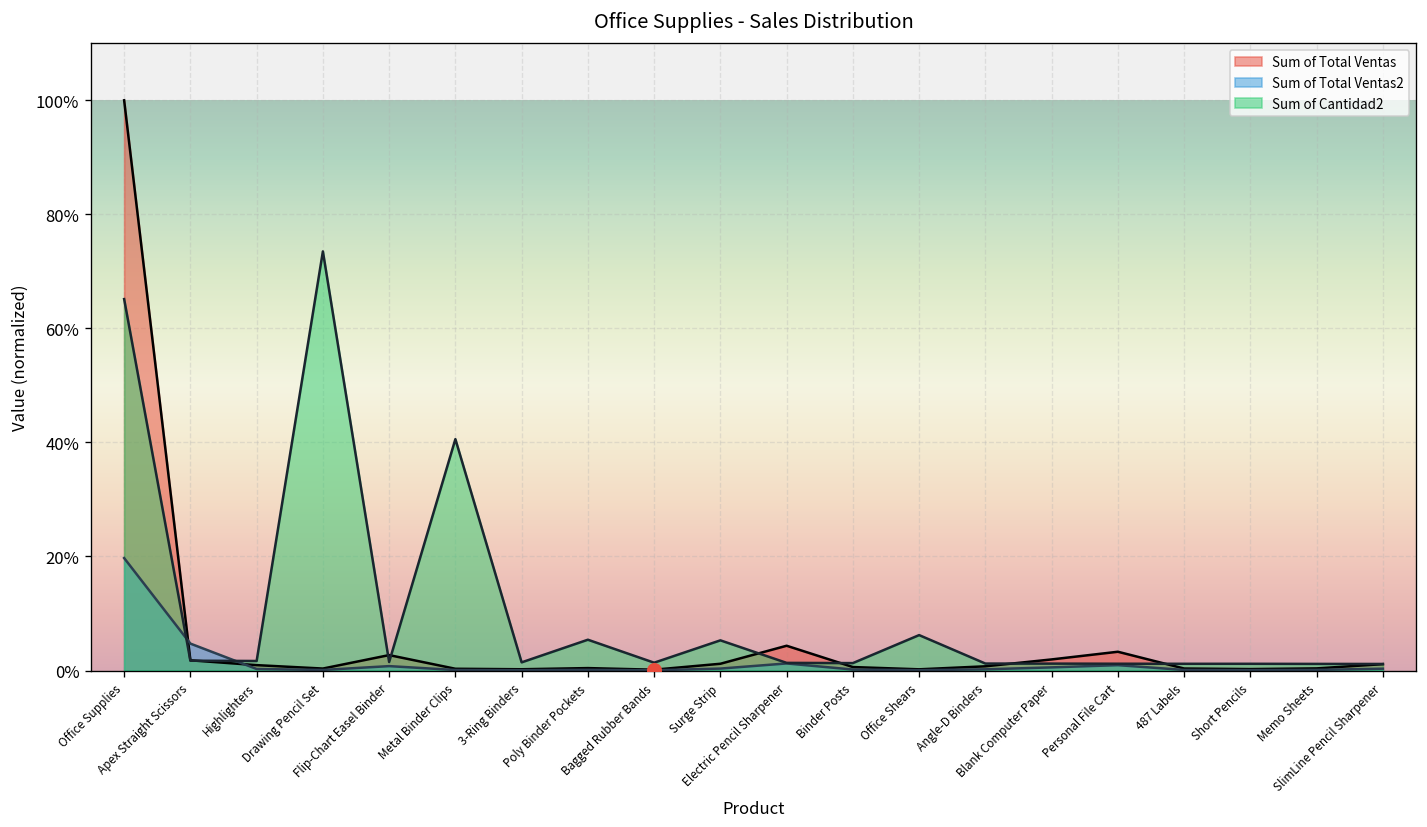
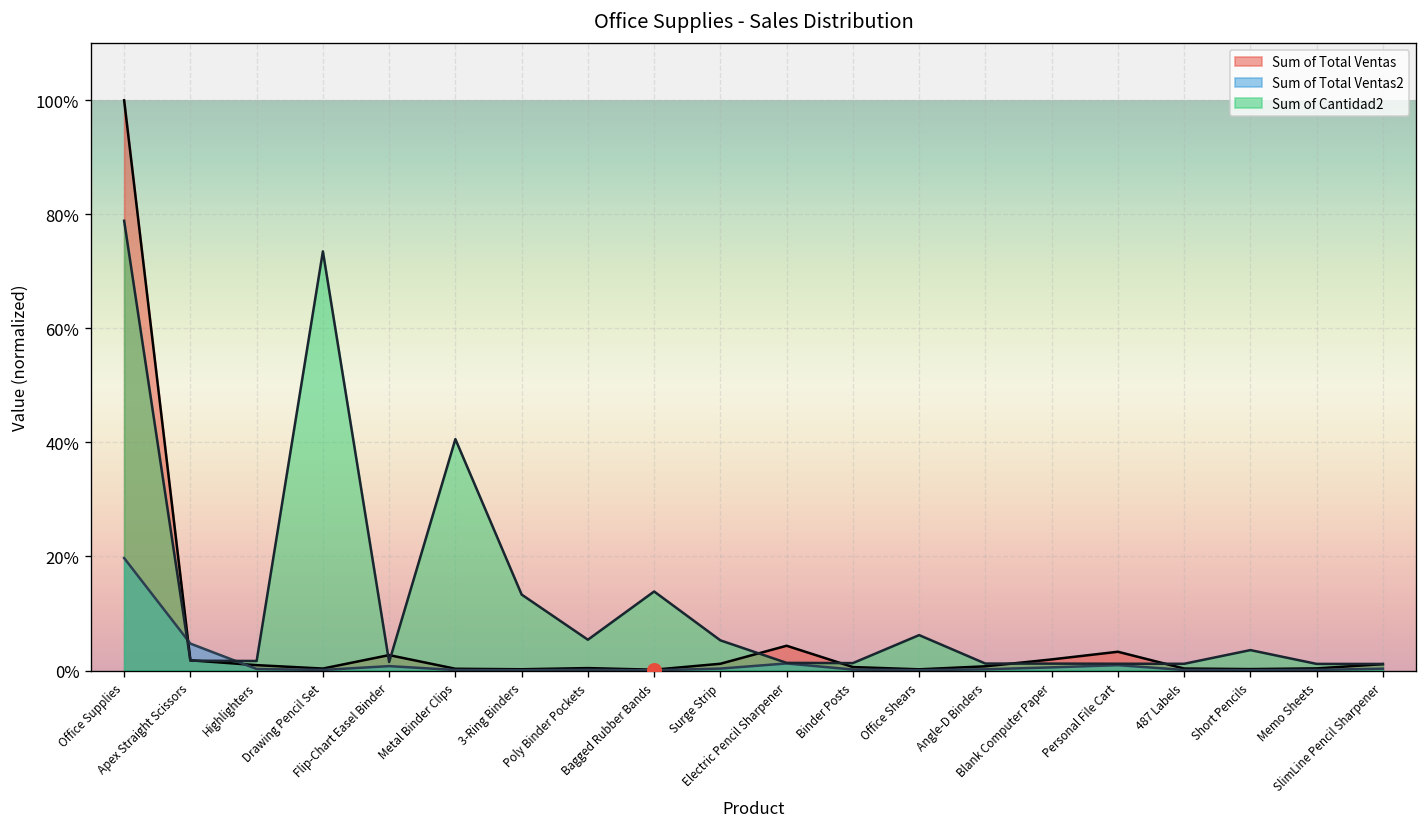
  {
    "Sum of Total Ventas2": {
      "Office Supplies": "20%",
      "Apex Straight Scissors": "5%",
      "Highlighters": "0%",
      "Flip-Chart Easel Binder": "1%",
      "Surge Strip": "0%",
      "Blank Computer Paper": "1%",
      "SlimLine Pencil Sharpener": "0%"
    },
    "Sum of Cantidad2": {
-     "Office Supplies": "65%",
+     "Office Supplies": "79%",
      "Highlighters": "2%",
      "Drawing Pencil Set": "74%",
      "Flip-Chart Easel Binder": "1%",
      "Metal Binder Clips": "41%",
-     "3-Ring Binders": "1%",
+     "3-Ring Binders": "13%",
      "Poly Binder Pockets": "5%",
-     "Bagged Rubber Bands": "1%",
+     "Bagged Rubber Bands": "14%",
      "Surge Strip": "5%",
      "Binder Posts": "1%",
      "Office Shears": "6%",
      "Blank Computer Paper": "1%",
      "487 Labels": "1%",
-     "Short Pencils": "1%",
+     "Short Pencils": "4%",
      "Memo Sheets": "1%"
    }
  }
